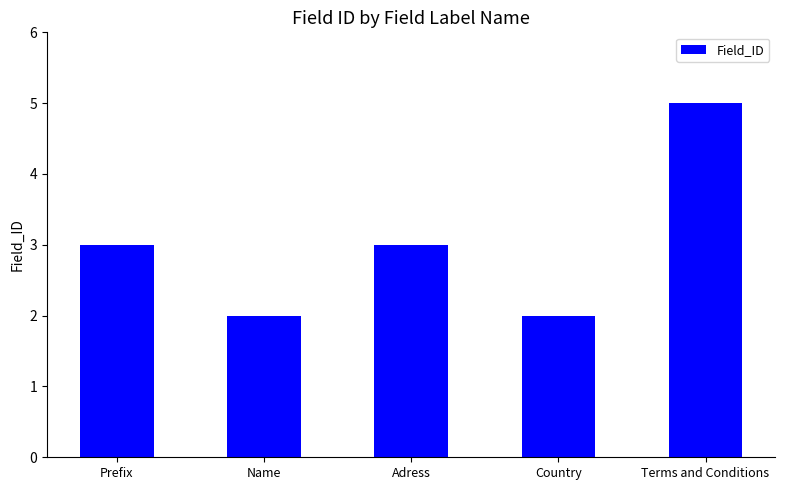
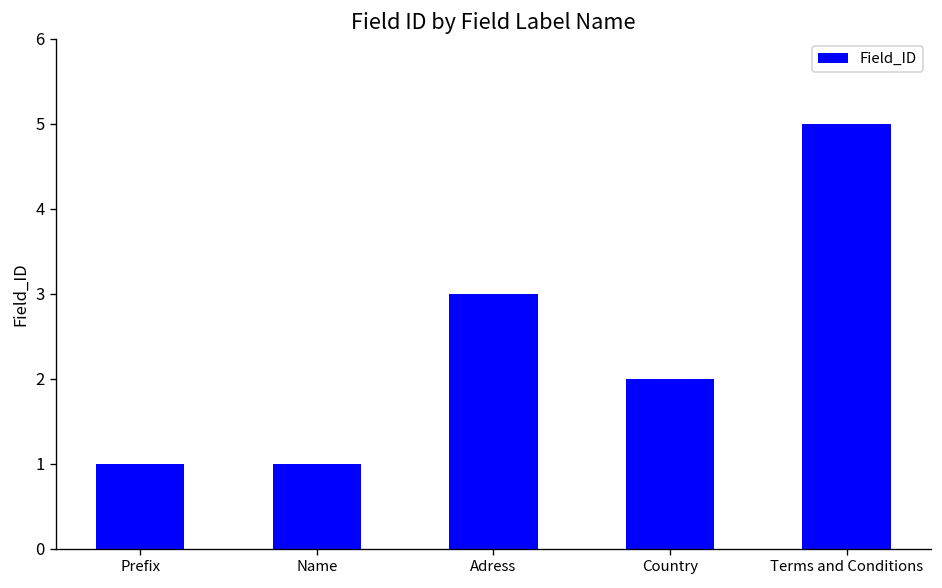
  {
-   "Prefix": 3,
-   "Name": 2,
+   "Prefix": 1,
+   "Name": 1,
    "Adress": 3,
    "Country": 2,
    "Terms and Conditions": 5
  }
